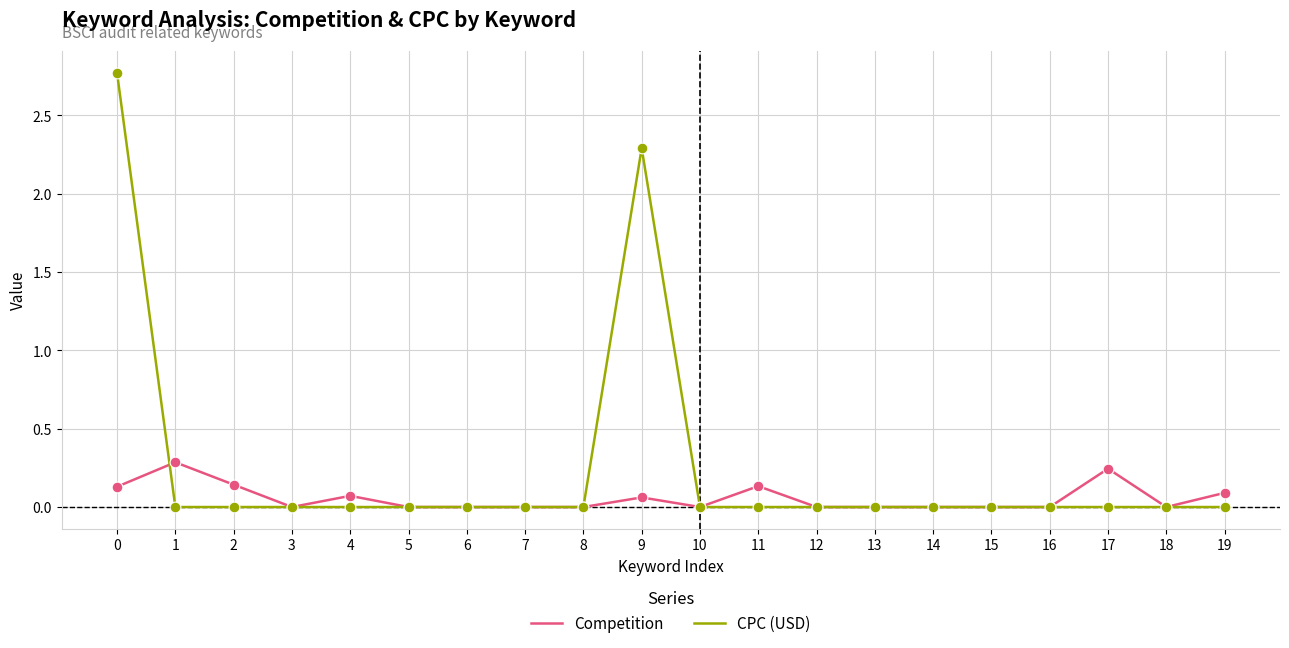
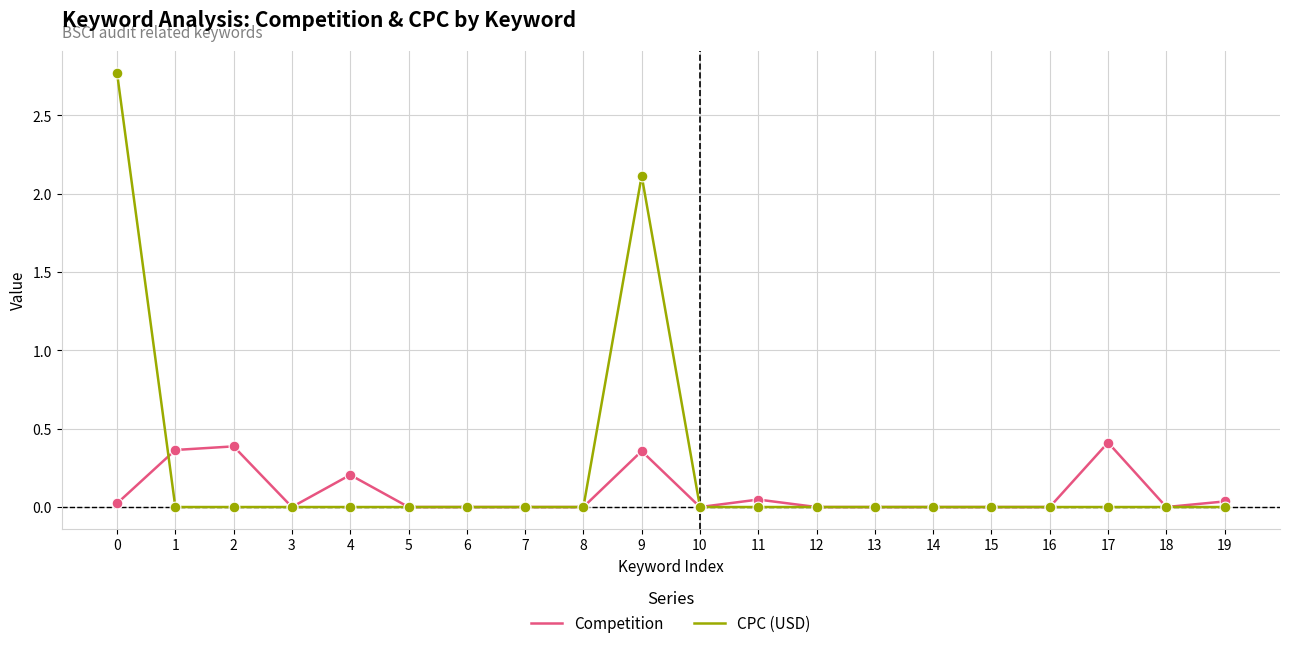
  {
    "Competition": {
-     "0": 0.13,
-     "1": 0.29,
-     "2": 0.14,
-     "4": 0.07,
-     "9": 0.06,
-     "11": 0.13,
-     "17": 0.24,
-     "19": 0.09
+     "0": 0.02,
+     "1": 0.36,
+     "2": 0.39,
+     "4": 0.21,
+     "9": 0.36,
+     "11": 0.05,
+     "17": 0.41,
+     "19": 0.04
    },
    "CPC (USD)": {
      "0": 2.77,
      "1": 0.00,
      "2": 0.00,
      "4": 0.00,
-     "9": 2.29,
+     "9": 2.11,
      "11": 0.00,
      "17": 0.00,
      "19": 0.00
    }
  }
